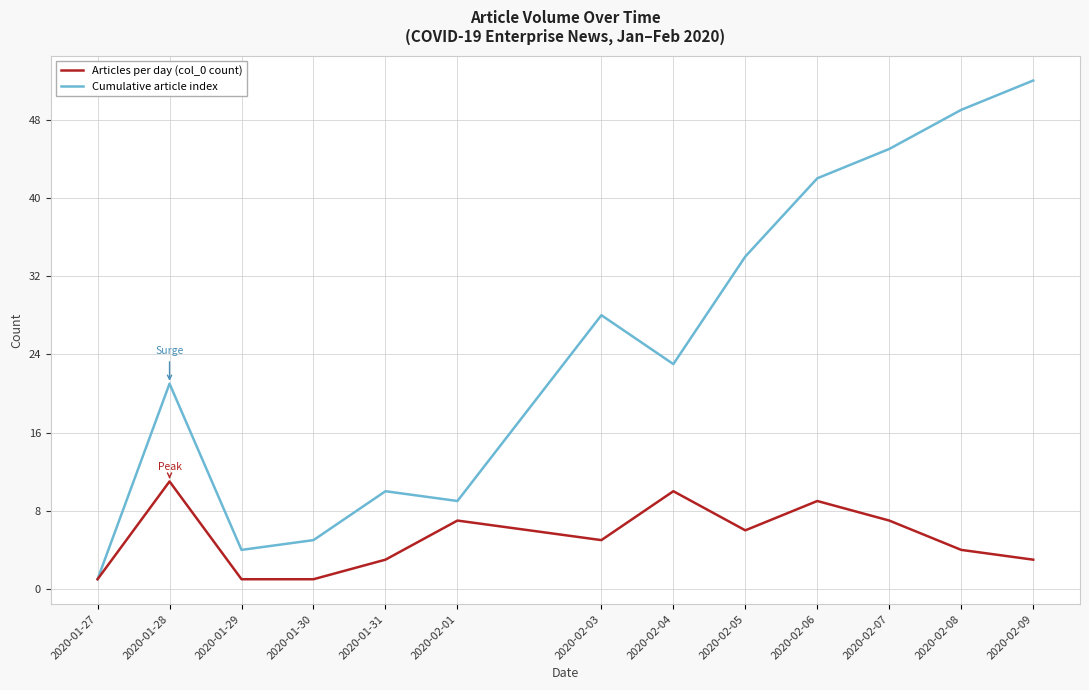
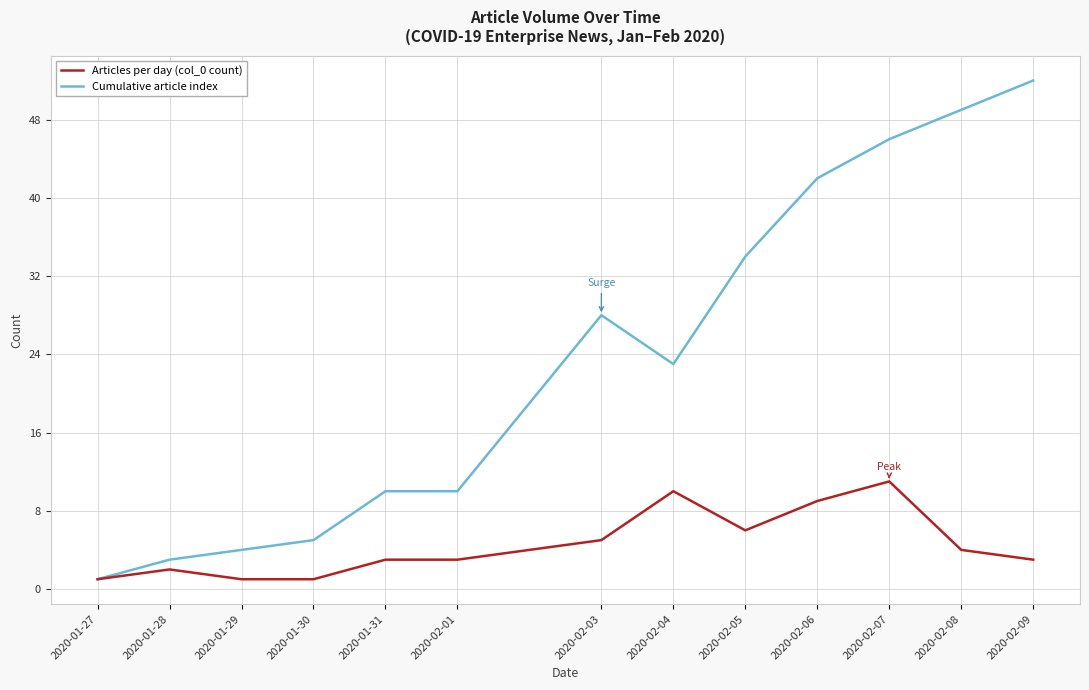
  {
    "Articles per day (col_0 count)": {
-     "2020-01-28": 11,
+     "2020-01-28": 2,
      "2020-01-29": 1,
      "2020-01-30": 1,
      "2020-01-31": 3,
-     "2020-02-01": 7,
+     "2020-02-01": 3,
      "2020-02-03": 5,
      "2020-02-04": 10,
      "2020-02-05": 6,
      "2020-02-06": 9,
-     "2020-02-07": 7,
+     "2020-02-07": 11,
      "2020-02-08": 4,
      "2020-02-09": 3
    },
    "Cumulative article index": {
-     "2020-01-28": 21,
+     "2020-01-28": 3,
      "2020-01-29": 4,
      "2020-01-30": 5,
      "2020-01-31": 10,
-     "2020-02-01": 9,
+     "2020-02-01": 10,
      "2020-02-03": 28,
      "2020-02-04": 23,
      "2020-02-05": 34,
      "2020-02-06": 42,
-     "2020-02-07": 45,
+     "2020-02-07": 46,
      "2020-02-08": 49,
      "2020-02-09": 52
    }
  }
